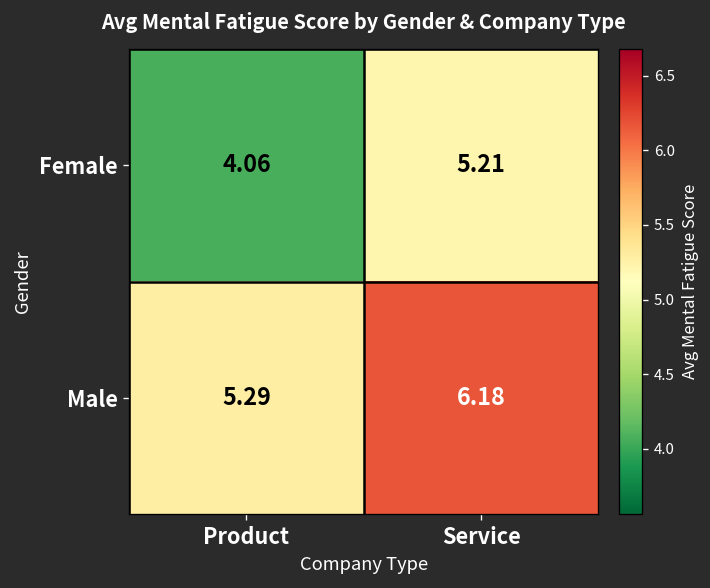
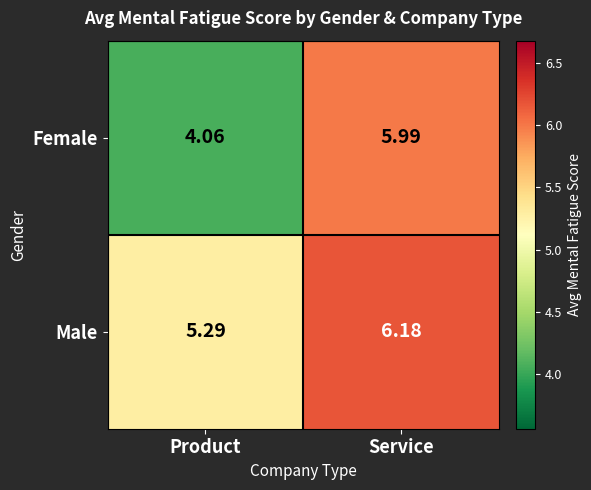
  {
    "Female": {
      "Product": 4.06,
-     "Service": 5.21
+     "Service": 5.99
    },
    "Male": {
      "Product": 5.29,
      "Service": 6.18
    }
  }
